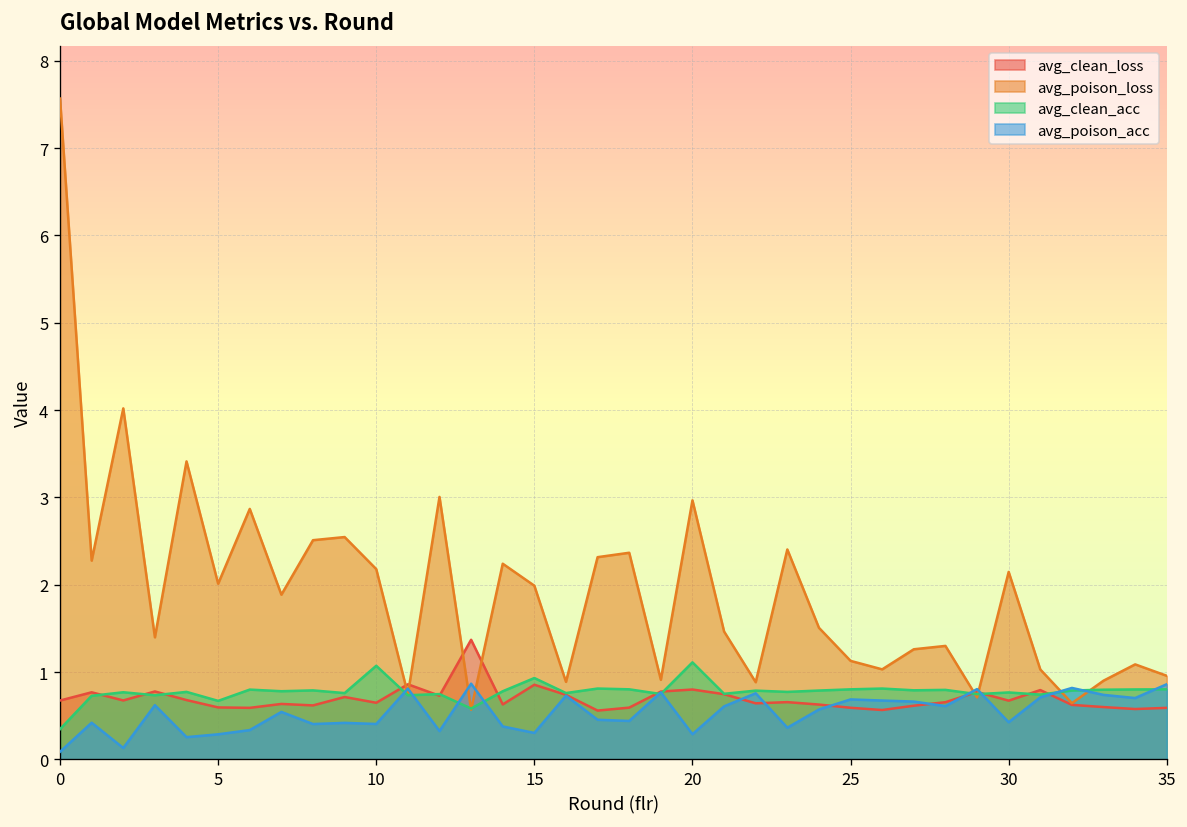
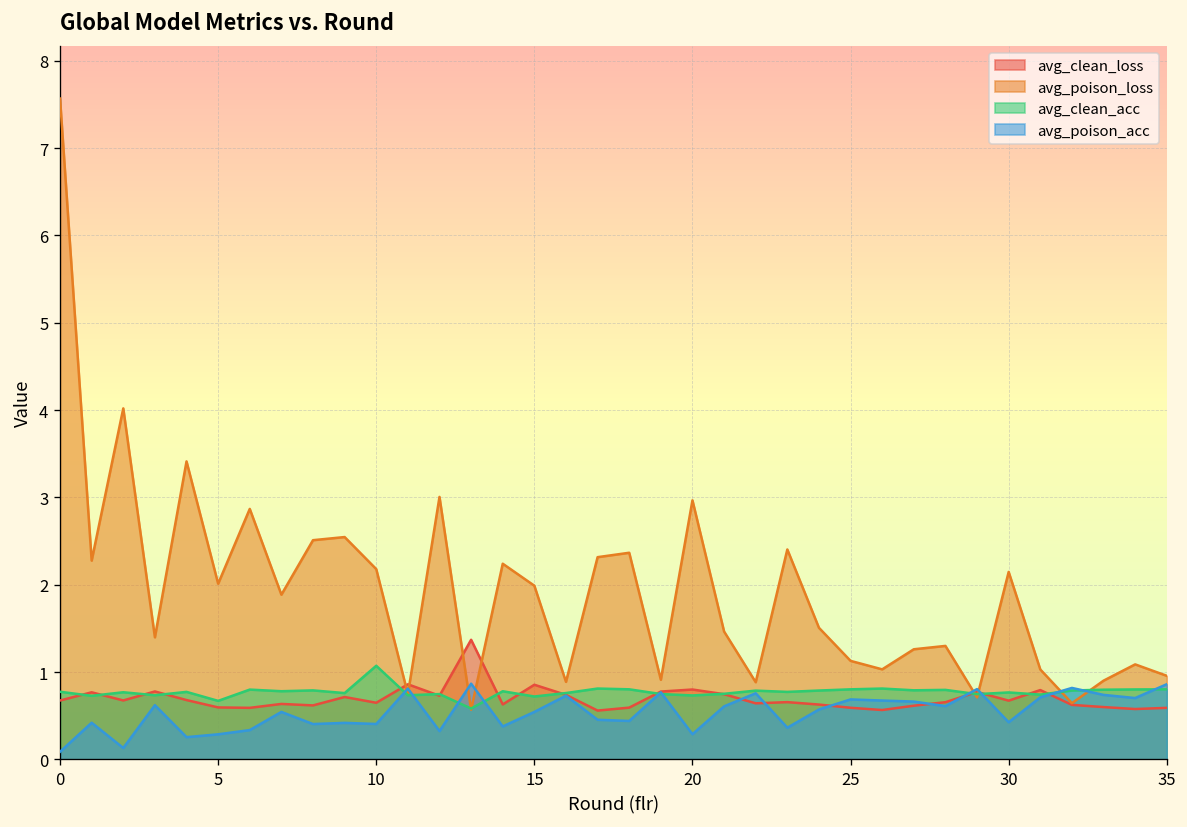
  {
    "avg_clean_acc": {
-     "0": 0.3,
+     "0": 0.8,
      "5": 0.7,
      "10": 1.1,
-     "15": 0.9,
-     "20": 1.1,
+     "15": 0.7,
+     "20": 0.7,
      "25": 0.8,
      "30": 0.8,
      "35": 0.8
    },
    "avg_poison_acc": {
      "0": 0.1,
      "5": 0.3,
      "10": 0.4,
-     "15": 0.3,
+     "15": 0.5,
      "20": 0.3,
      "25": 0.7,
      "30": 0.4,
      "35": 0.9
    }
  }
